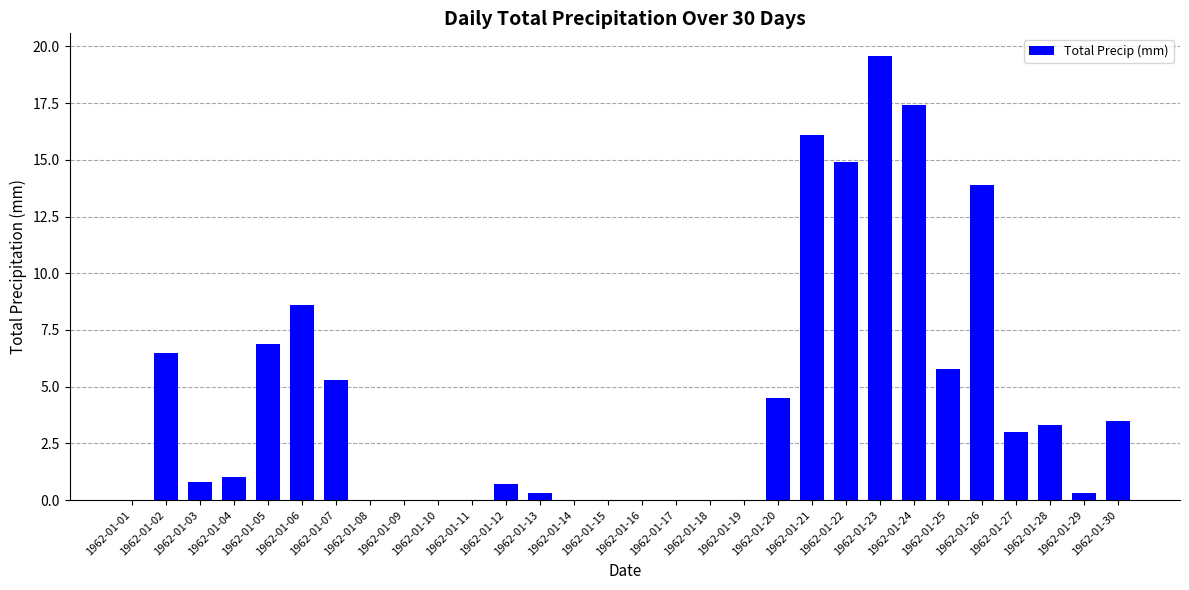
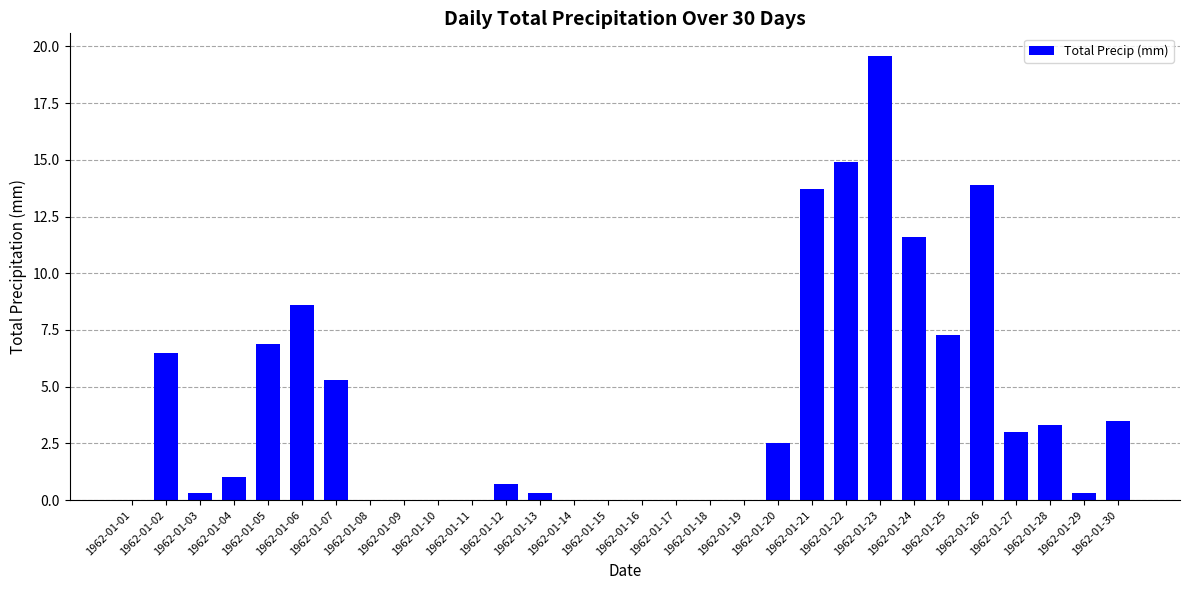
  {
    "1962-01-01": 0.0,
    "1962-01-02": 6.5,
-   "1962-01-03": 0.8,
+   "1962-01-03": 0.3,
    "1962-01-04": 1.0,
    "1962-01-05": 6.9,
    "1962-01-06": 8.6,
    "1962-01-07": 5.3,
    "1962-01-08": 0.0,
    "1962-01-09": 0.0,
    "1962-01-10": 0.0,
    "1962-01-11": 0.0,
    "1962-01-12": 0.7,
    "1962-01-13": 0.3,
    "1962-01-14": 0.0,
    "1962-01-15": 0.0,
    "1962-01-16": 0.0,
    "1962-01-17": 0.0,
    "1962-01-18": 0.0,
    "1962-01-19": 0.0,
-   "1962-01-20": 4.5,
-   "1962-01-21": 16.1,
+   "1962-01-20": 2.5,
+   "1962-01-21": 13.7,
    "1962-01-22": 14.9,
    "1962-01-23": 19.6,
-   "1962-01-24": 17.4,
-   "1962-01-25": 5.8,
+   "1962-01-24": 11.6,
+   "1962-01-25": 7.3,
    "1962-01-26": 13.9,
    "1962-01-27": 3.0,
    "1962-01-28": 3.3,
    "1962-01-29": 0.3,
    "1962-01-30": 3.5
  }
